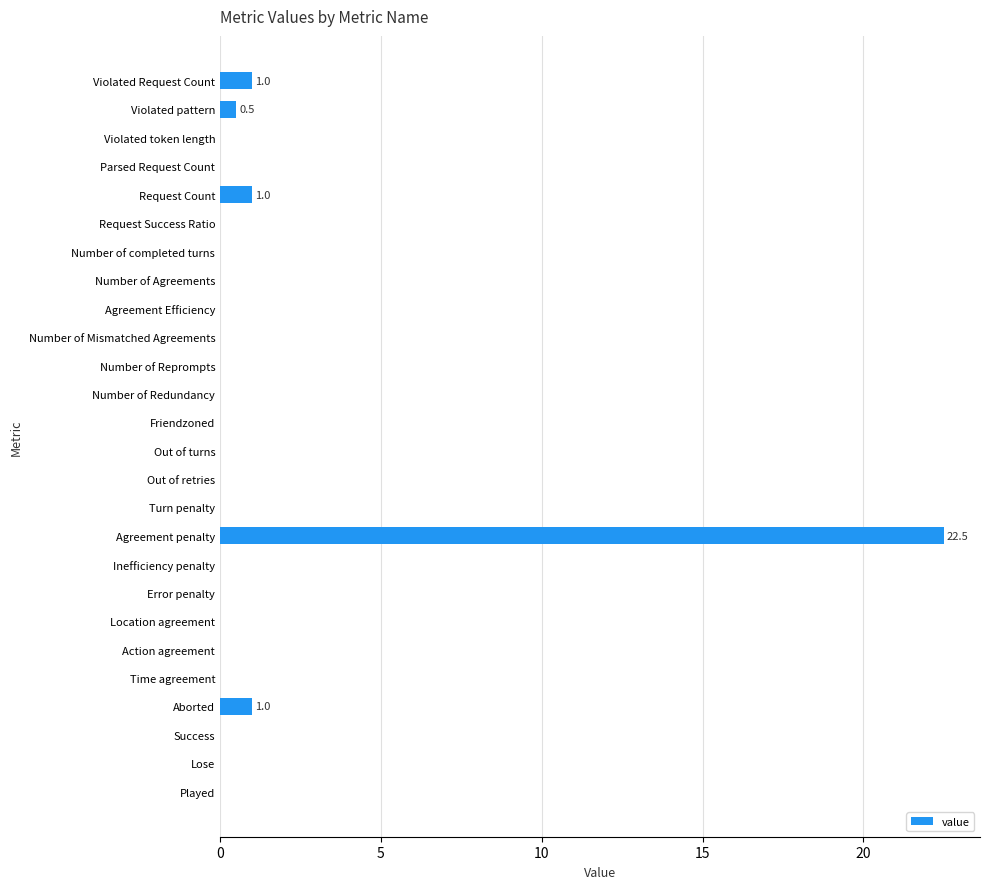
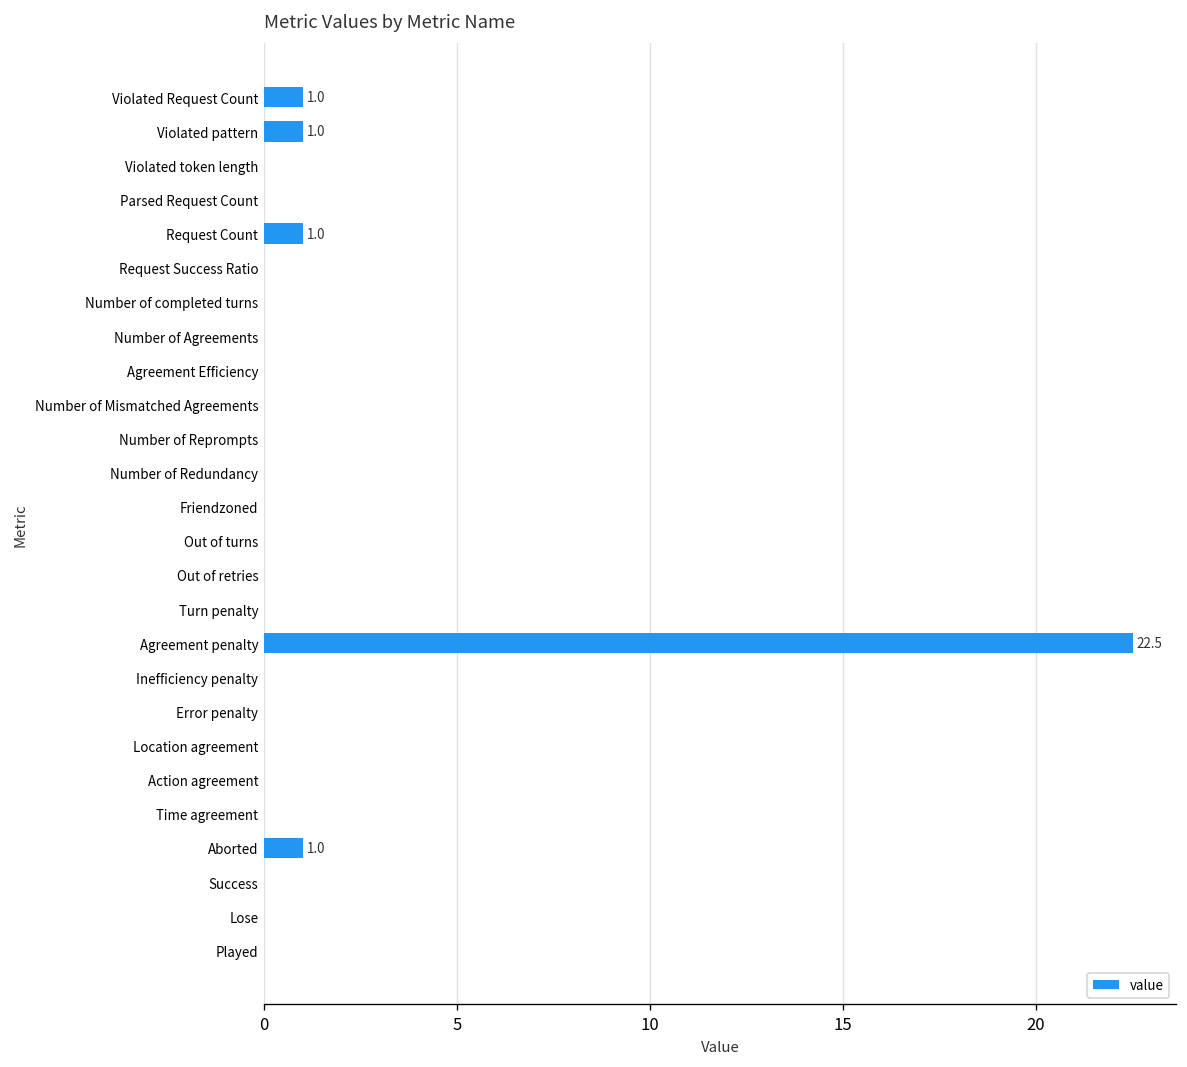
  {
    "Violated Request Count": 1.0,
-   "Violated pattern": 0.5,
+   "Violated pattern": 1.0,
    "Request Count": 1.0,
    "Agreement penalty": 22.5,
    "Aborted": 1.0
  }
